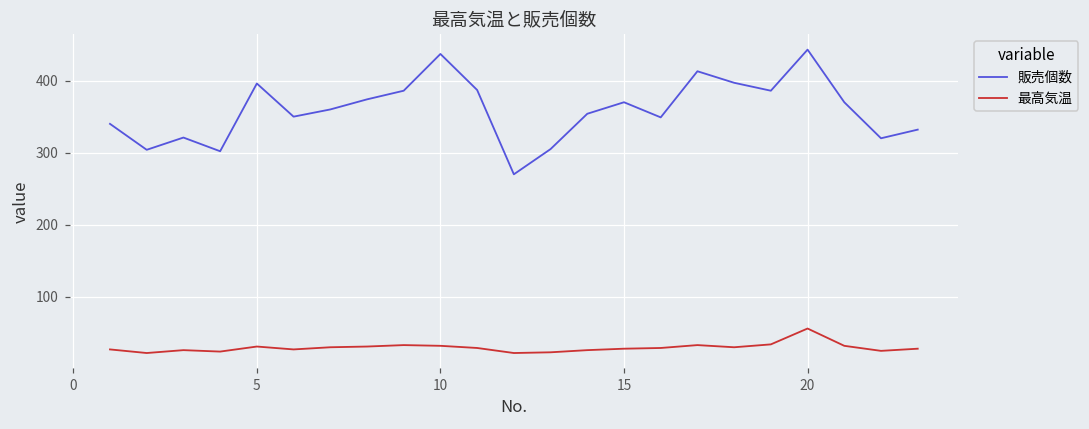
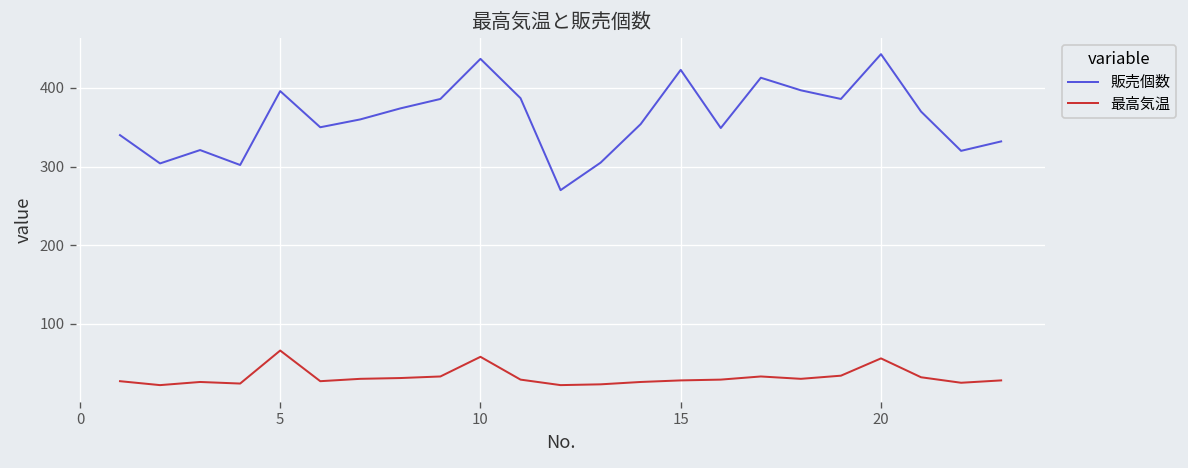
  {
    "販売個数": {
      "5": 400,
      "10": 440,
-     "15": 370,
+     "15": 420,
      "20": 440
    },
    "最高気温": {
-     "5": 30,
-     "10": 30,
+     "5": 70,
+     "10": 60,
      "15": 30,
      "20": 60
    }
  }
